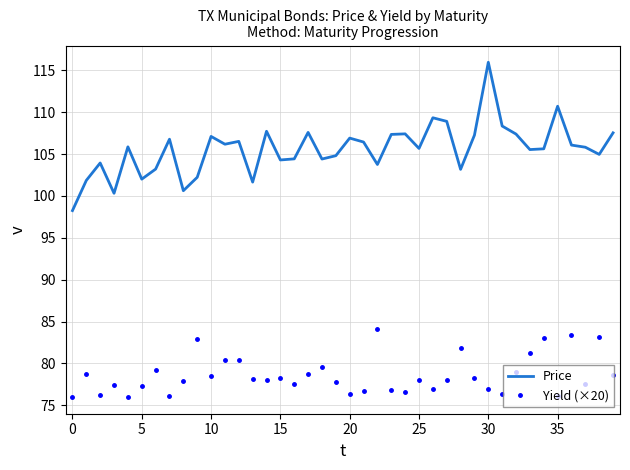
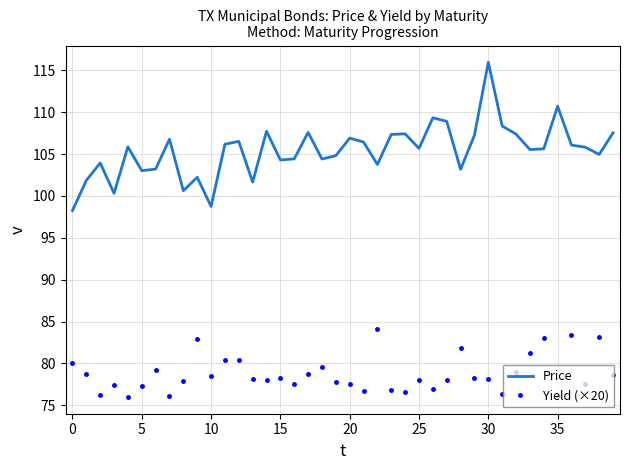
  {
    "Price": {
      "0": 98,
-     "5": 102,
-     "10": 107,
+     "5": 103,
+     "10": 99,
      "15": 104,
      "20": 107,
      "25": 106,
      "30": 116,
      "35": 111
    },
    "Yield (×20)": {
-     "0": 76,
+     "0": 80,
      "5": 77,
      "10": 79,
      "15": 78,
-     "20": 76,
+     "20": 78,
      "25": 78,
-     "30": 77
+     "30": 78
    }
  }
